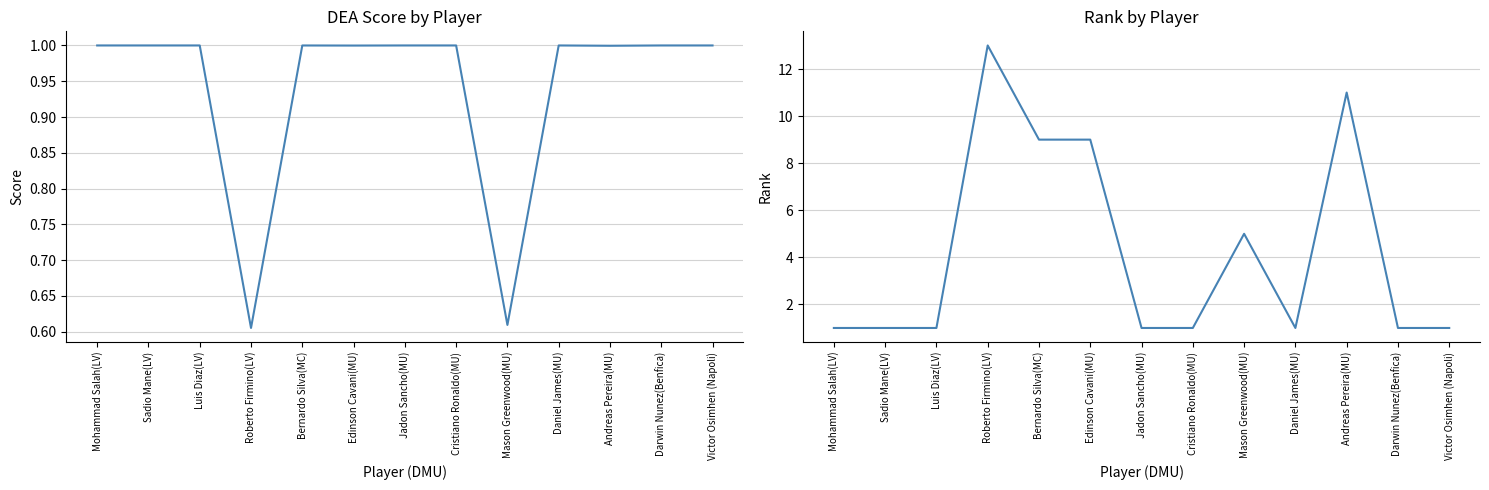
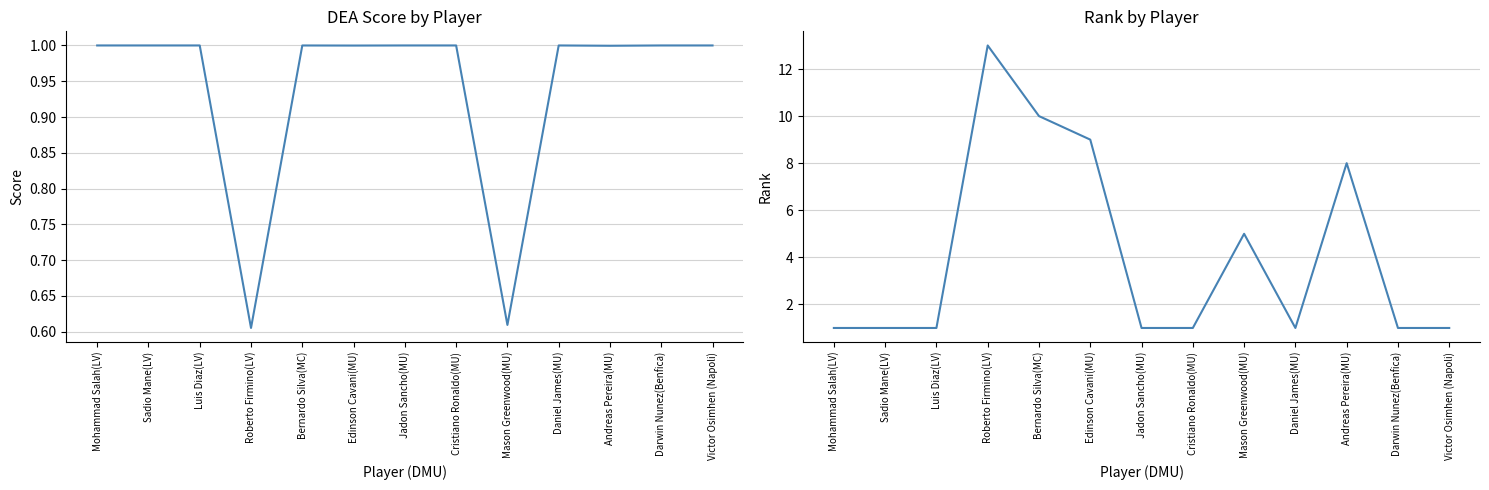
  {
    "DEA Score by Player": {
      "Mohammad Salah(LV)": 1.00,
      "Sadio Mane(LV)": 1.00,
      "Luis Diaz(LV)": 1.00,
      "Roberto Firmino(LV)": 0.61,
      "Bernardo Silva(MC)": 1.00,
      "Edinson Cavani(MU)": 1.00,
      "Jadon Sancho(MU)": 1.00,
      "Cristiano Ronaldo(MU)": 1.00,
      "Mason Greenwood(MU)": 0.61,
      "Daniel James(MU)": 1.00,
      "Andreas Pereira(MU)": 1.00,
      "Darwin Nunez(Benfica)": 1.00,
      "Victor Osimhen (Napoli)": 1.00
    },
    "Rank by Player": {
      "Mohammad Salah(LV)": 1,
      "Sadio Mane(LV)": 1,
      "Luis Diaz(LV)": 1,
      "Roberto Firmino(LV)": 13,
-     "Bernardo Silva(MC)": 9,
+     "Bernardo Silva(MC)": 10,
      "Edinson Cavani(MU)": 9,
      "Jadon Sancho(MU)": 1,
      "Cristiano Ronaldo(MU)": 1,
      "Mason Greenwood(MU)": 5,
      "Daniel James(MU)": 1,
-     "Andreas Pereira(MU)": 11,
+     "Andreas Pereira(MU)": 8,
      "Darwin Nunez(Benfica)": 1,
      "Victor Osimhen (Napoli)": 1
    }
  }
